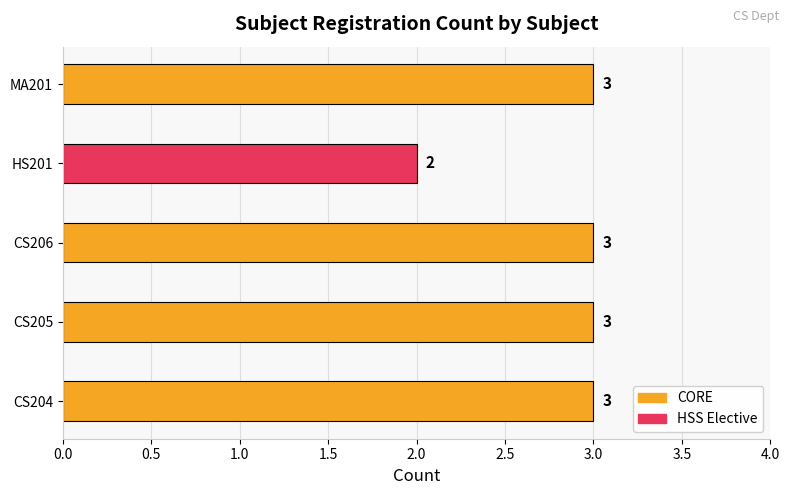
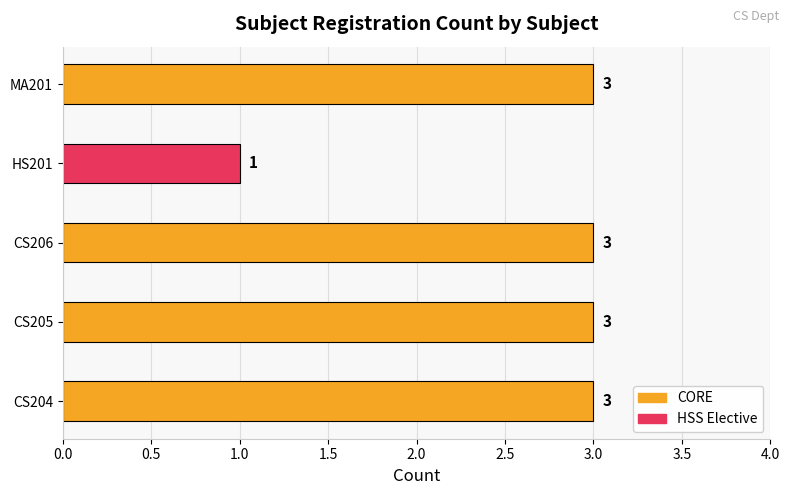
  {
    "MA201": 3,
-   "HS201": 2,
+   "HS201": 1,
    "CS206": 3,
    "CS205": 3,
    "CS204": 3
  }
